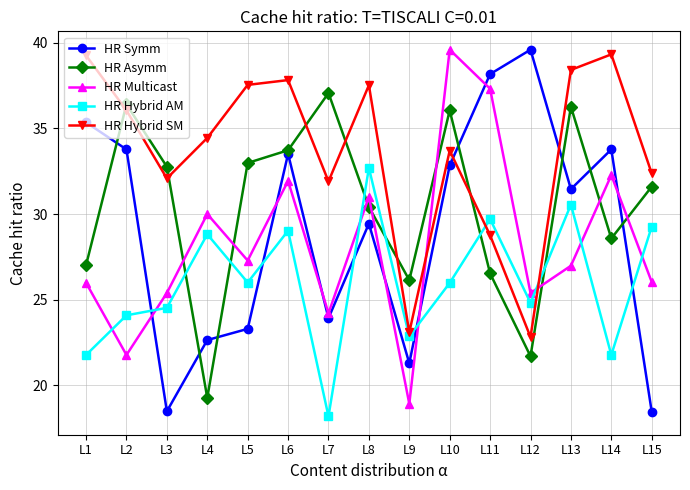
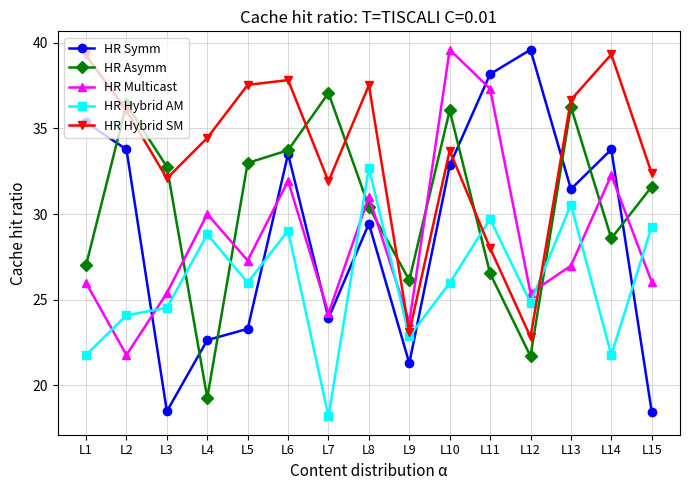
  {
    "HR Symm": {
      "L2": 33.8,
      "L3": 18.5,
      "L4": 22.6,
      "L5": 23.3,
      "L6": 33.5,
      "L7": 23.9,
      "L8": 29.4,
      "L9": 21.3,
      "L10": 32.8,
      "L11": 38.2,
      "L12": 39.6,
      "L13": 31.5,
      "L14": 33.8,
      "L15": 18.5
    },
    "HR Asymm": {
      "L1": 27.0,
      "L3": 32.8,
      "L4": 19.3,
      "L5": 33.0,
      "L6": 33.7,
      "L7": 37.1,
      "L8": 30.4,
      "L9": 26.1,
      "L10": 36.1,
      "L11": 26.5,
      "L12": 21.7,
      "L13": 36.3,
      "L14": 28.6,
      "L15": 31.6
    },
    "HR Multicast": {
      "L1": 26.0,
      "L2": 21.8,
      "L3": 25.4,
      "L4": 30.0,
      "L5": 27.3,
      "L6": 31.9,
      "L7": 24.2,
      "L8": 31.0,
-     "L9": 18.9,
+     "L9": 23.7,
      "L10": 39.6,
      "L11": 37.3,
      "L12": 25.4,
      "L13": 27.0,
      "L14": 32.3,
      "L15": 26.0
    },
    "HR Hybrid AM": {
      "L1": 21.8,
      "L2": 24.1,
      "L3": 24.5,
      "L4": 28.8,
      "L5": 26.0,
      "L6": 29.0,
      "L7": 18.2,
      "L8": 32.7,
      "L9": 22.9,
      "L10": 26.0,
      "L11": 29.7,
      "L12": 24.8,
      "L13": 30.5,
      "L14": 21.8,
      "L15": 29.3
    },
    "HR Hybrid SM": {
      "L3": 32.1,
      "L4": 34.4,
      "L5": 37.5,
      "L6": 37.8,
      "L7": 31.9,
      "L8": 37.5,
      "L9": 23.1,
      "L10": 33.7,
-     "L11": 28.8,
+     "L11": 28.0,
      "L12": 22.8,
-     "L13": 38.4,
+     "L13": 36.7,
      "L14": 39.3,
      "L15": 32.4
    }
  }
